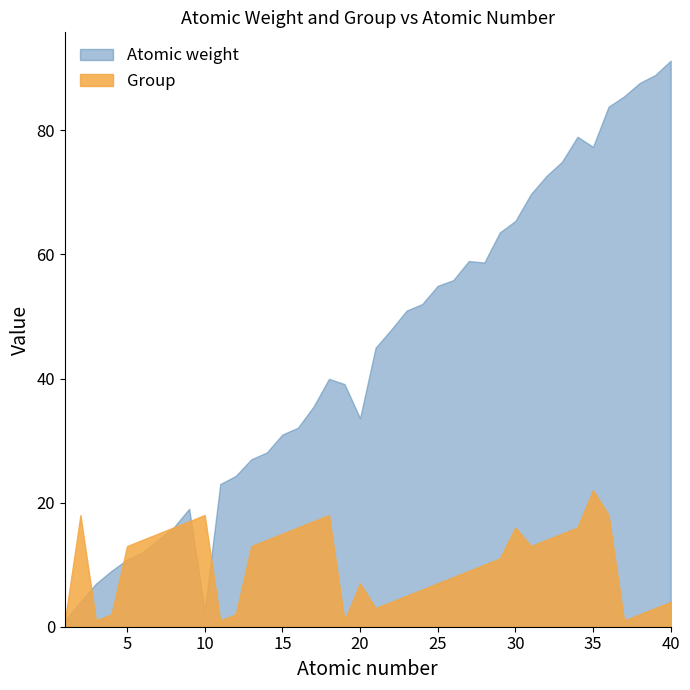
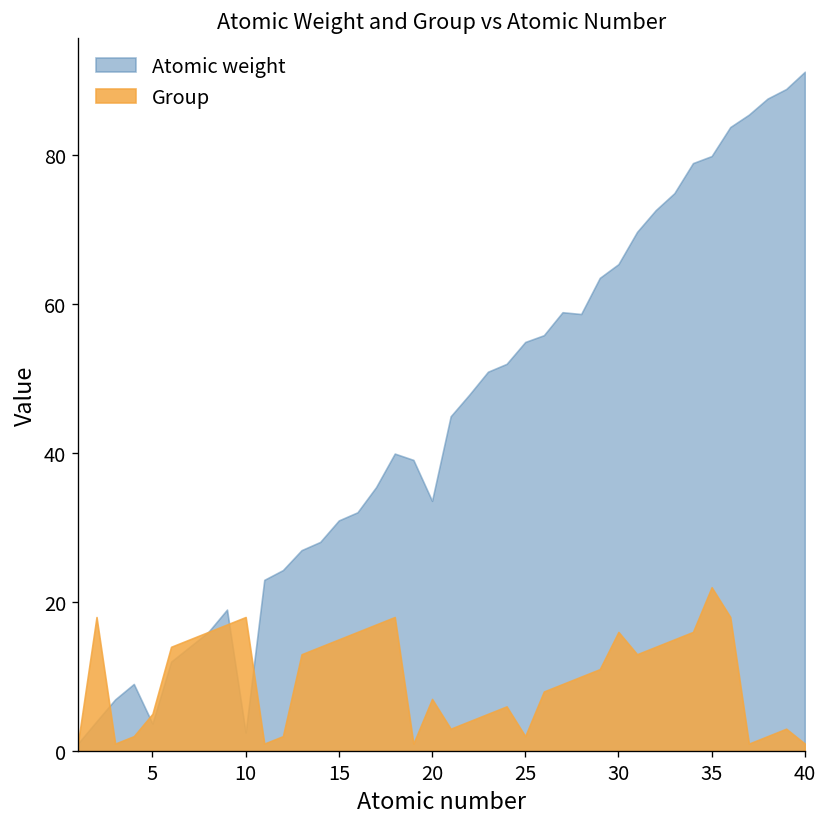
  {
    "Atomic weight": {
-     "5": 11,
+     "5": 4,
      "10": 2,
      "15": 31,
      "20": 34,
      "25": 55,
      "30": 65,
-     "35": 77,
+     "35": 80,
      "40": 91
    },
    "Group": {
-     "5": 13,
+     "5": 5,
      "10": 18,
      "15": 15,
      "20": 7,
-     "25": 7,
+     "25": 2,
      "30": 16,
      "35": 22,
-     "40": 4
+     "40": 1
    }
  }
